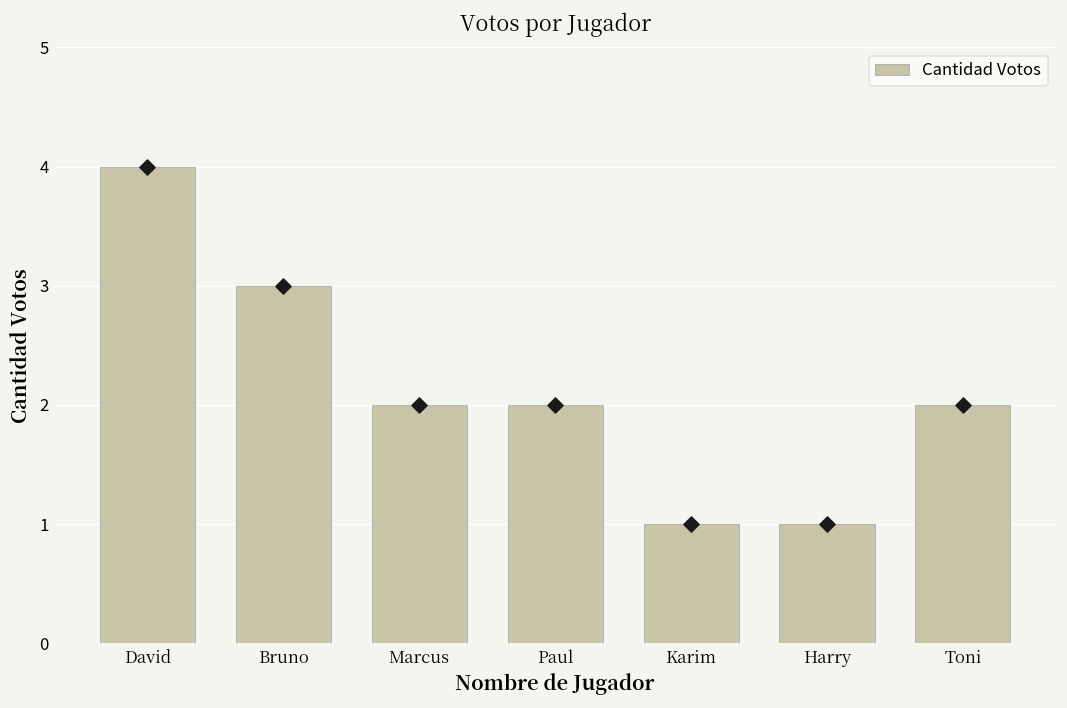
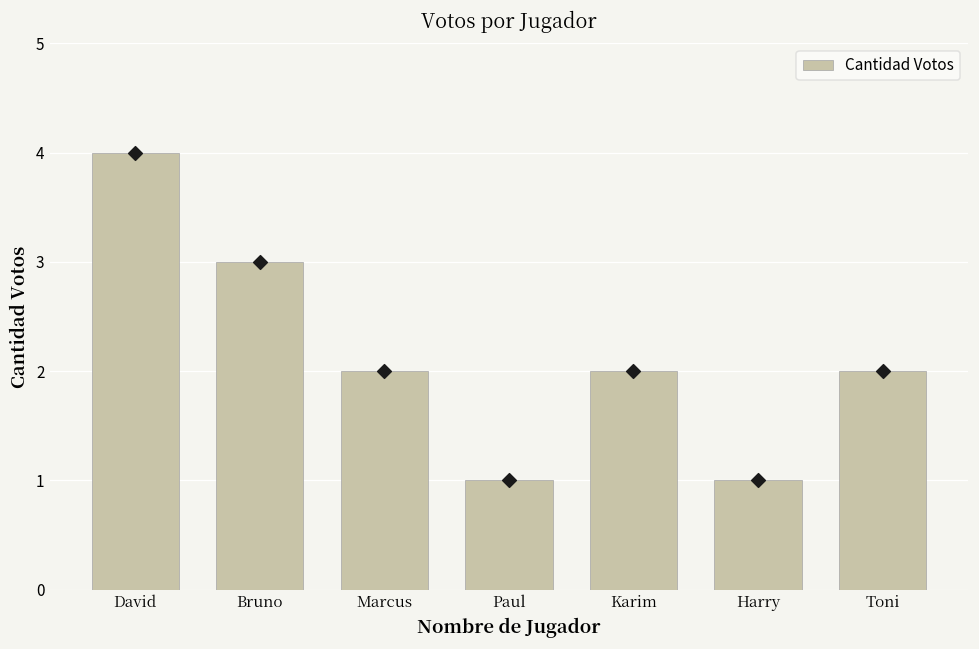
  {
    "David": 4,
    "Bruno": 3,
    "Marcus": 2,
-   "Paul": 2,
-   "Karim": 1,
+   "Paul": 1,
+   "Karim": 2,
    "Harry": 1,
    "Toni": 2
  }
